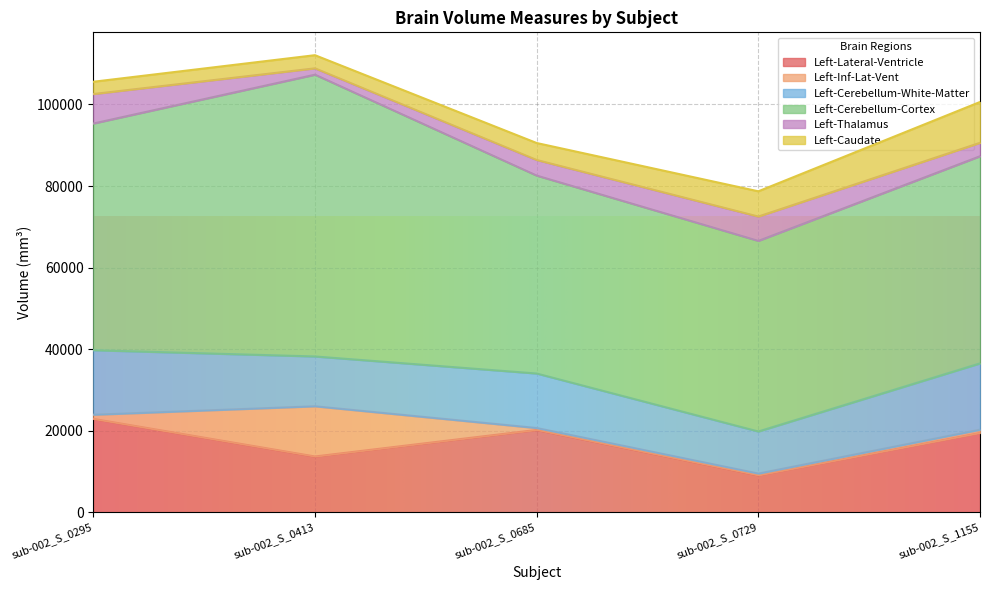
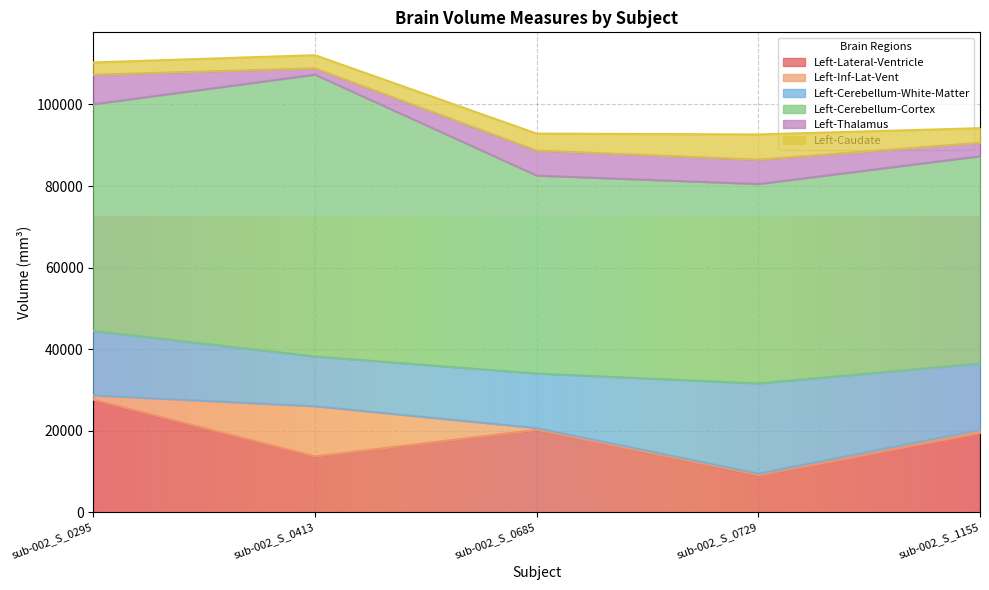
  {
    "Left-Lateral-Ventricle": {
-     "sub-002_S_0295": 23000,
+     "sub-002_S_0295": 28000,
      "sub-002_S_0413": 14000,
      "sub-002_S_1155": 19000
    },
    "Left-Inf-Lat-Vent": {
      "sub-002_S_0295": 1000,
      "sub-002_S_0413": 12000,
      "sub-002_S_1155": 1000
    },
    "Left-Cerebellum-White-Matter": {
      "sub-002_S_0295": 16000,
      "sub-002_S_0413": 12000,
      "sub-002_S_0685": 13000,
-     "sub-002_S_0729": 10000,
+     "sub-002_S_0729": 22000,
      "sub-002_S_1155": 16000
    },
    "Left-Cerebellum-Cortex": {
      "sub-002_S_0295": 56000,
      "sub-002_S_0413": 69000,
      "sub-002_S_0685": 49000,
-     "sub-002_S_0729": 47000,
+     "sub-002_S_0729": 49000,
      "sub-002_S_1155": 51000
    },
    "Left-Thalamus": {
      "sub-002_S_0295": 7000,
      "sub-002_S_0413": 2000,
-     "sub-002_S_0685": 4000,
+     "sub-002_S_0685": 6000,
      "sub-002_S_0729": 6000,
      "sub-002_S_1155": 3000
    },
    "Left-Caudate": {
      "sub-002_S_0295": 3000,
      "sub-002_S_0413": 3000,
      "sub-002_S_0685": 4000,
      "sub-002_S_0729": 6000,
-     "sub-002_S_1155": 10000
+     "sub-002_S_1155": 4000
    }
  }
